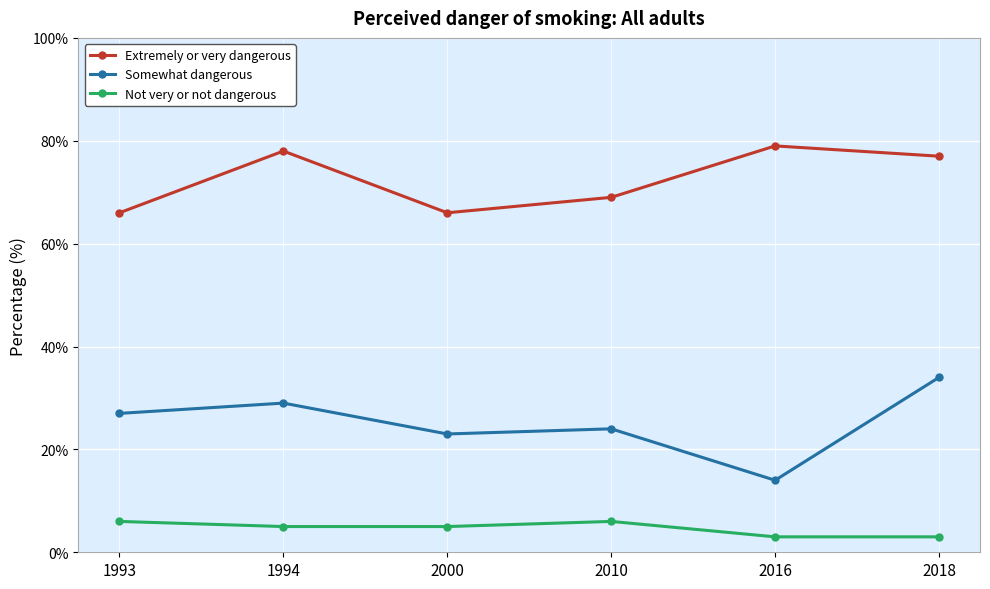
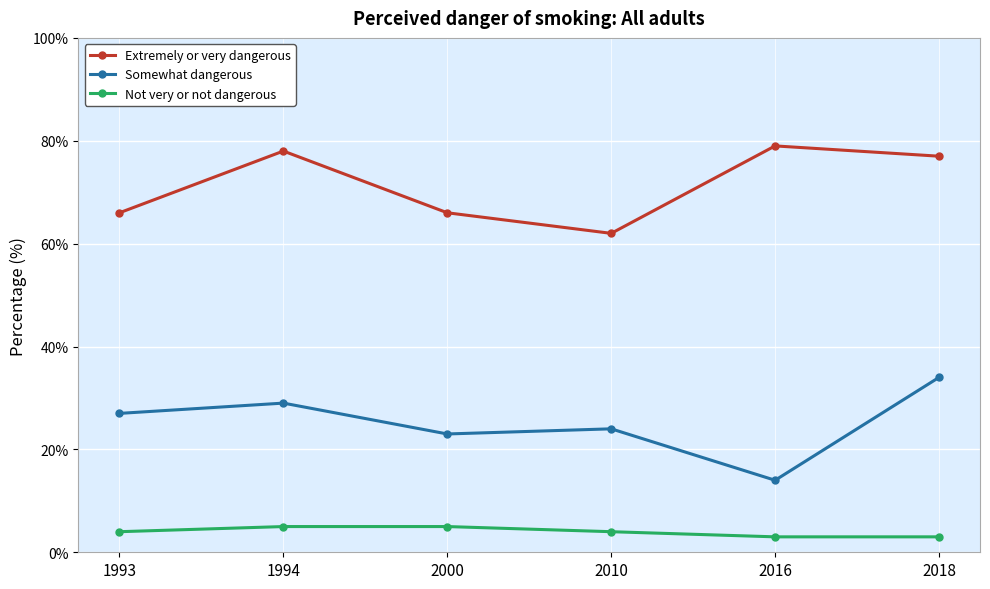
  {
    "Extremely or very dangerous": {
      "1993": "66%",
      "1994": "78%",
      "2000": "66%",
-     "2010": "69%",
+     "2010": "62%",
      "2016": "79%",
      "2018": "77%"
    },
    "Somewhat dangerous": {
      "1993": "27%",
      "1994": "29%",
      "2000": "23%",
      "2010": "24%",
      "2016": "14%",
      "2018": "34%"
    },
    "Not very or not dangerous": {
-     "1993": "6%",
+     "1993": "4%",
      "1994": "5%",
      "2000": "5%",
-     "2010": "6%",
+     "2010": "4%",
      "2016": "3%",
      "2018": "3%"
    }
  }
